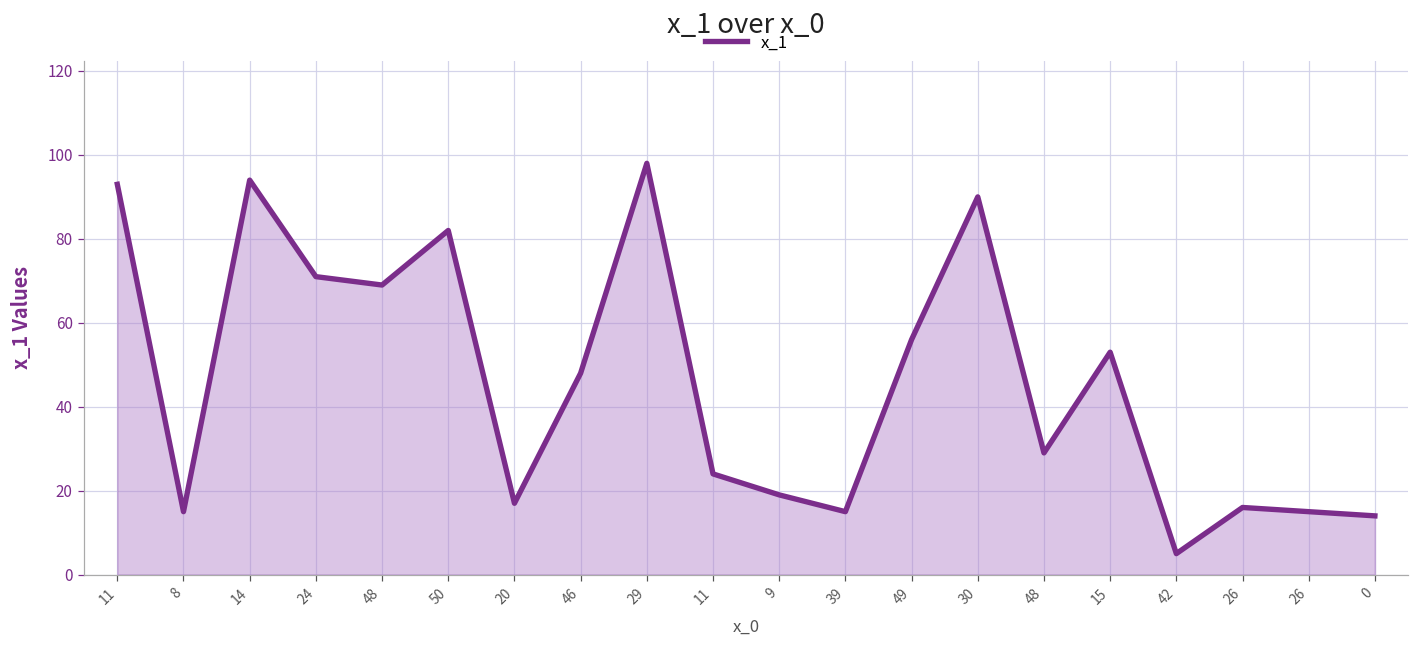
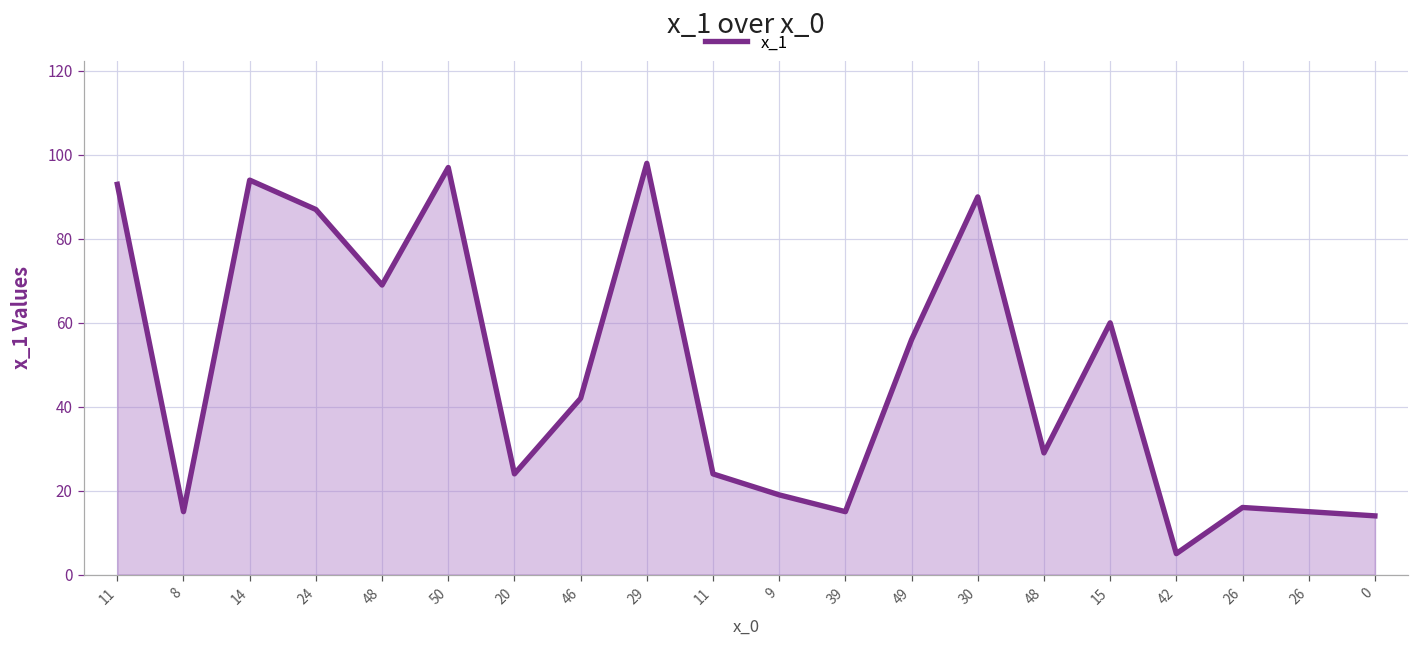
  {
    "8": 15,
    "14": 94,
-   "24": 71,
-   "50": 82,
-   "20": 17,
-   "46": 48,
+   "24": 87,
+   "50": 97,
+   "20": 24,
+   "46": 42,
    "29": 98,
    "9": 19,
    "39": 15,
    "49": 56,
    "30": 90,
-   "15": 53,
+   "15": 60,
    "42": 5,
    "0": 14
  }
